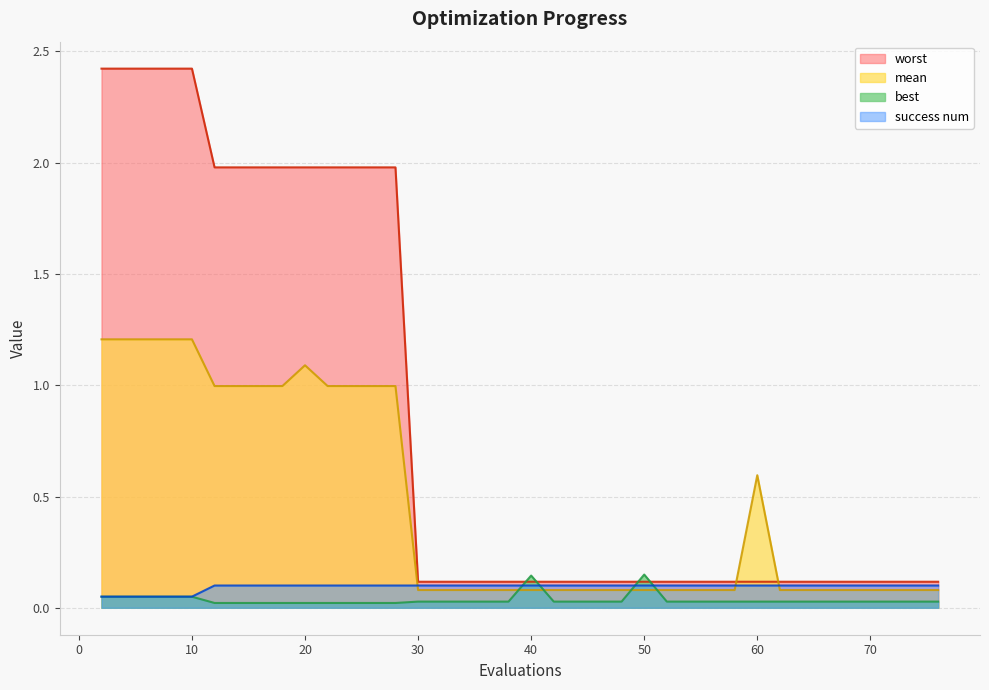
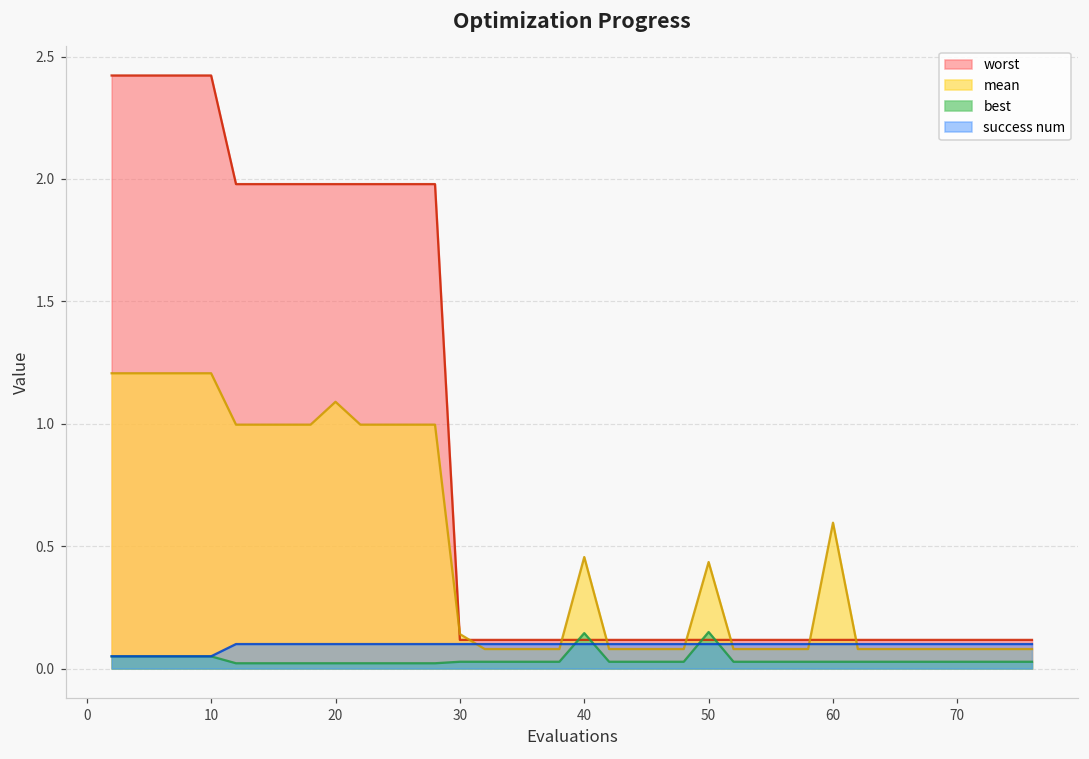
  {
    "worst": {
      "10": 2.42,
      "20": 1.98,
      "30": 0.12,
      "40": 0.12,
      "50": 0.12,
      "60": 0.12
    },
    "mean": {
      "10": 1.21,
      "20": 1.09,
-     "30": 0.08,
-     "40": 0.08,
-     "50": 0.08,
+     "30": 0.14,
+     "40": 0.46,
+     "50": 0.44,
      "60": 0.60
    },
    "best": {
      "20": 0.02,
      "30": 0.03,
      "40": 0.14,
      "50": 0.15,
      "60": 0.03
    },
    "success num": {
      "20": 0.10,
      "30": 0.10,
      "40": 0.10,
      "50": 0.10,
      "60": 0.10
    }
  }
